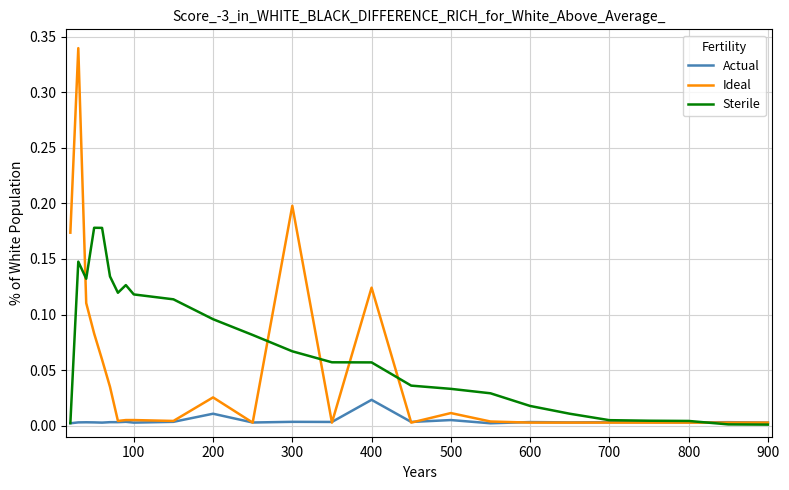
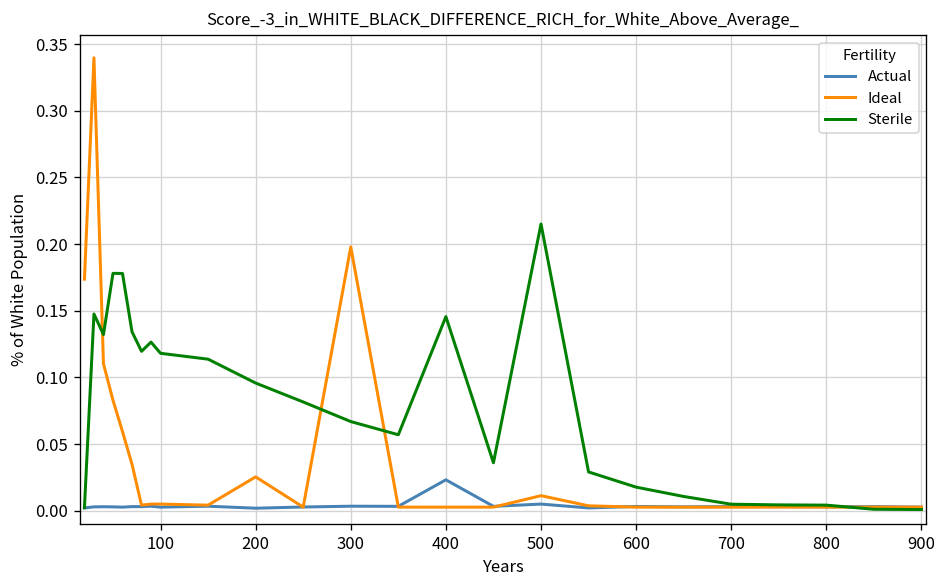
  {
    "Actual": {
-     "200": 0.011,
+     "200": 0.002,
      "300": 0.003,
      "400": 0.023,
      "500": 0.005
    },
    "Ideal": {
      "200": 0.025,
      "300": 0.198,
-     "400": 0.124,
+     "400": 0.003,
      "500": 0.011
    },
    "Sterile": {
      "100": 0.118,
      "200": 0.096,
      "300": 0.067,
-     "400": 0.057,
-     "500": 0.033,
+     "400": 0.146,
+     "500": 0.215,
      "600": 0.018
    }
  }
